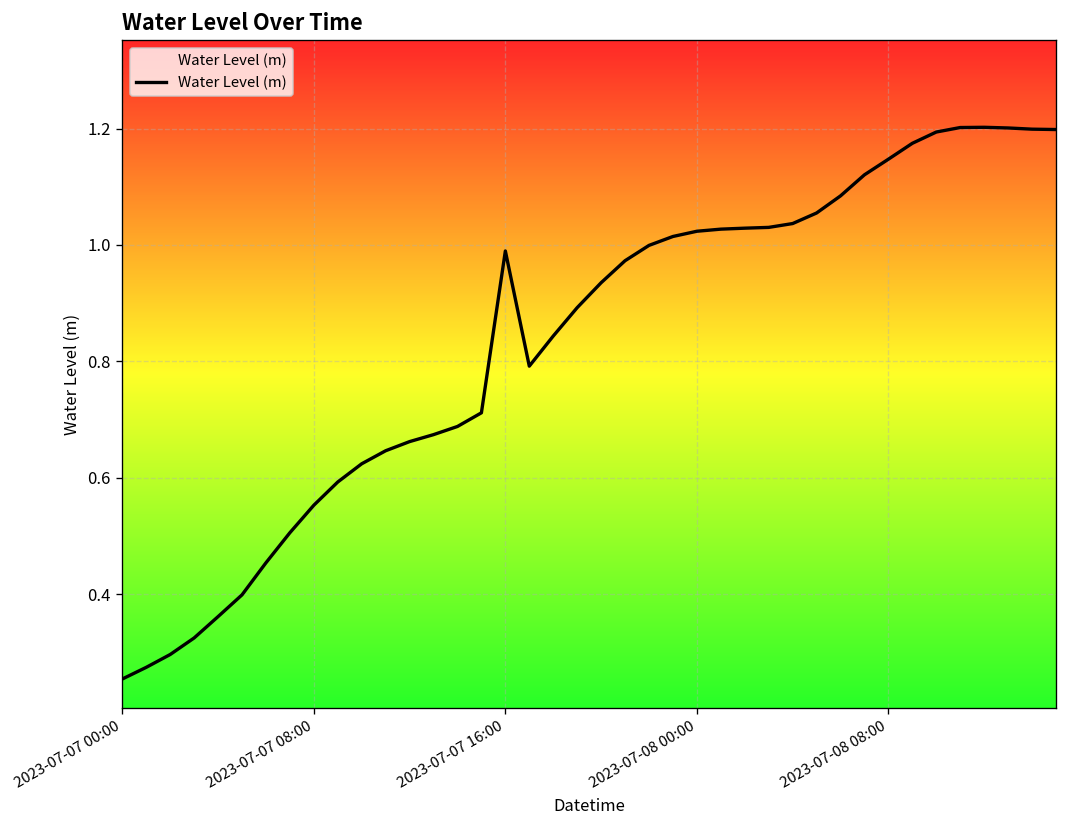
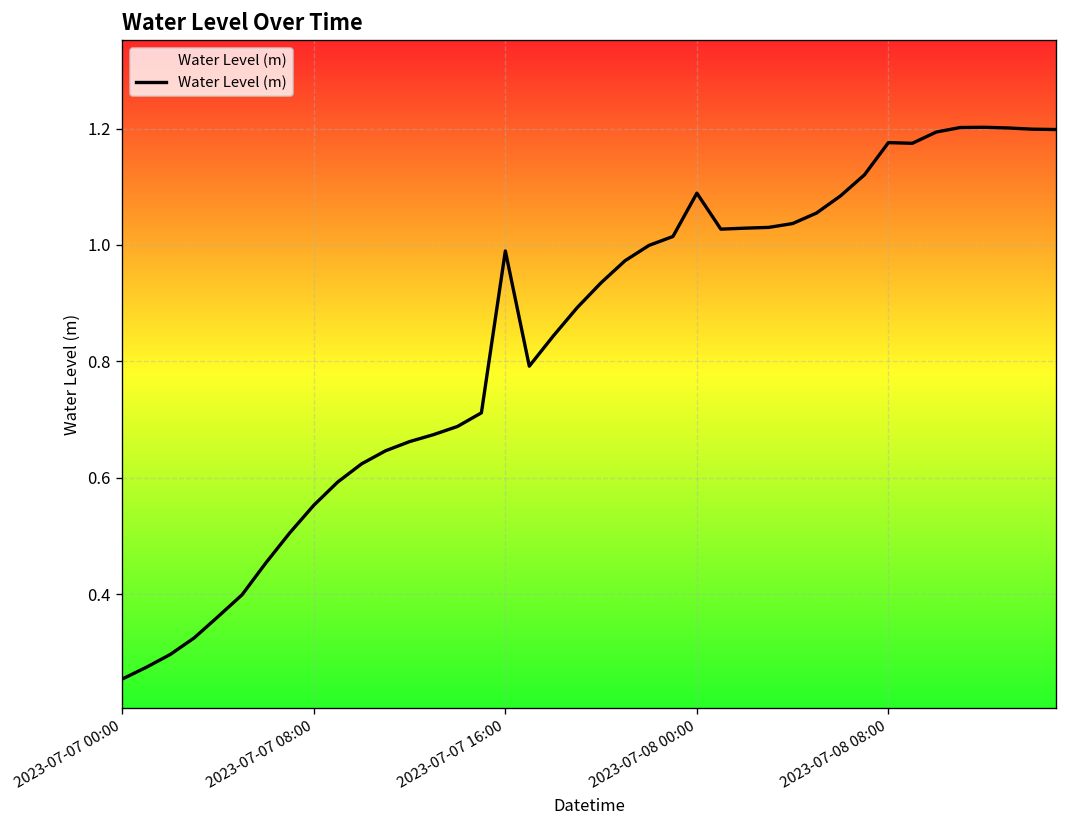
  {
    "2023-07-07 00:00": 0.25,
    "2023-07-07 08:00": 0.55,
    "2023-07-07 16:00": 0.99,
-   "2023-07-08 00:00": 1.02,
-   "2023-07-08 08:00": 1.15
+   "2023-07-08 00:00": 1.09,
+   "2023-07-08 08:00": 1.18
  }
